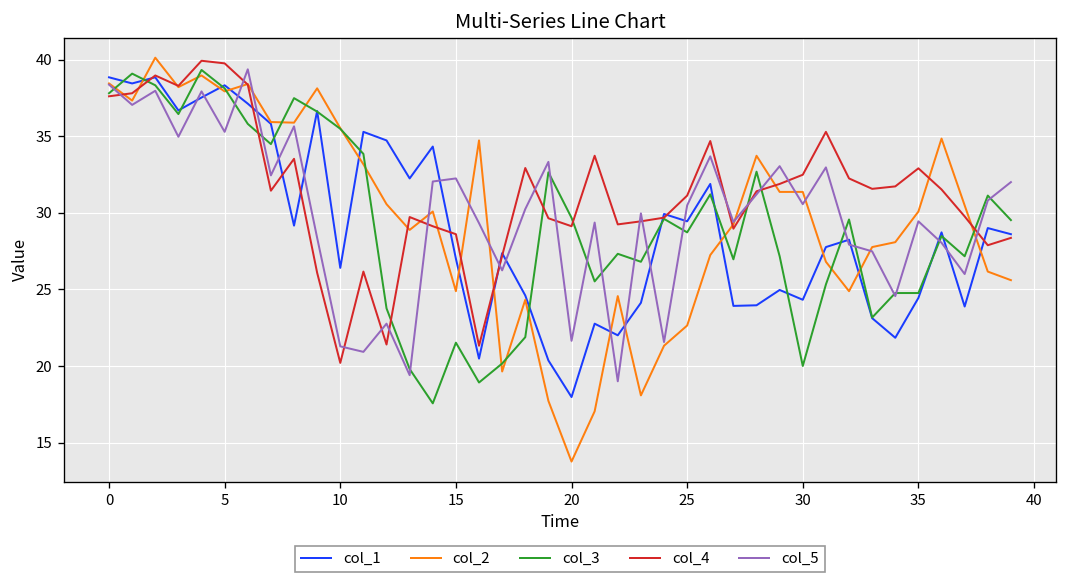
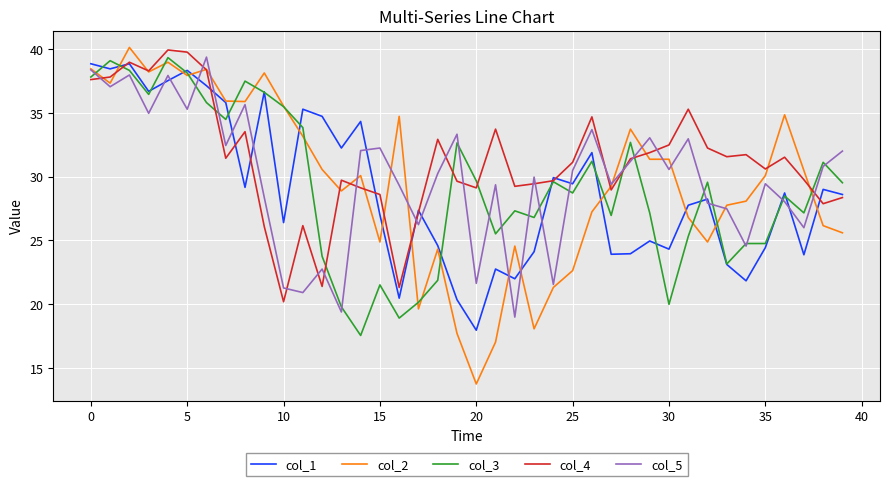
  {
    "col_1": {
      "0": 38.8,
      "5": 38.3,
      "10": 26.4,
      "15": 27.0,
      "20": 18.0,
      "25": 29.4,
      "30": 24.3,
      "35": 24.4
    },
    "col_2": {
      "5": 37.9,
      "15": 24.9,
      "20": 13.8,
      "25": 22.6,
      "30": 31.4,
      "35": 30.1
    },
    "col_3": {
      "5": 38.1,
      "15": 21.5,
      "20": 29.7,
      "25": 28.7,
      "30": 20.0,
      "35": 24.8
    },
    "col_4": {
      "5": 39.8,
      "10": 20.2,
      "15": 28.6,
      "20": 29.1,
      "25": 31.1,
      "30": 32.5,
-     "35": 32.9
+     "35": 30.6
    },
    "col_5": {
      "5": 35.3,
      "10": 21.3,
      "15": 32.2,
      "20": 21.6,
      "25": 30.5,
      "30": 30.6,
      "35": 29.4
    }
  }
